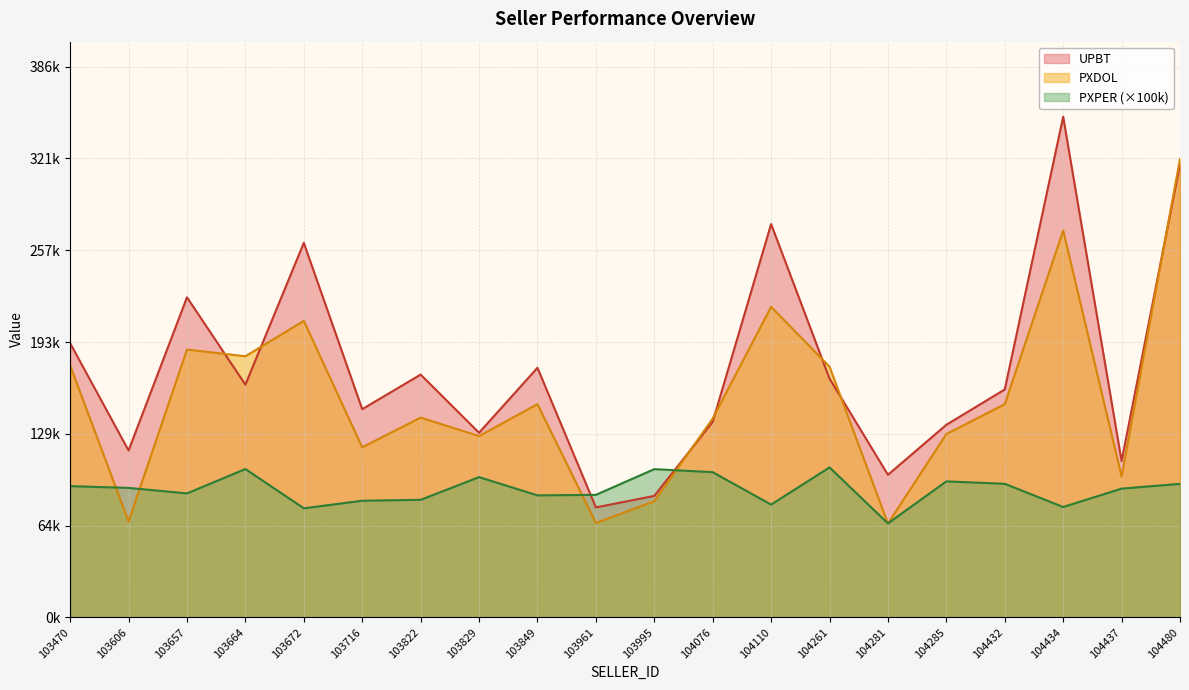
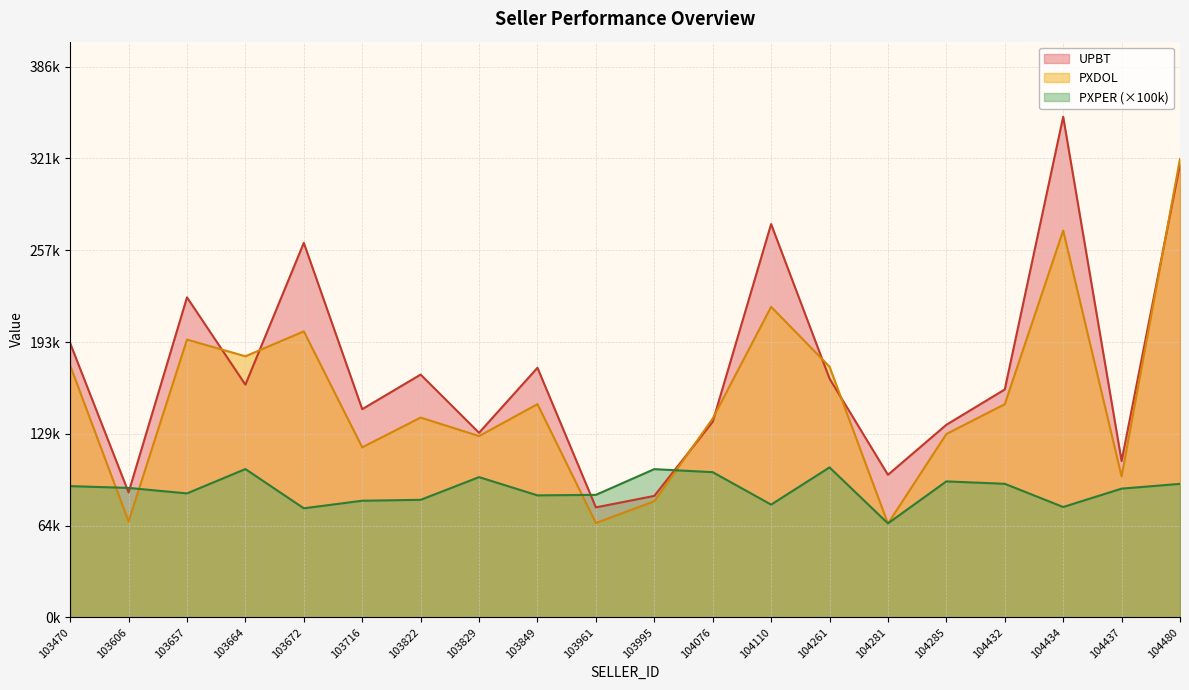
  {
    "UPBT": {
      "103470": 192000,
-     "103606": 117000,
+     "103606": 87000,
      "103657": 224000,
      "103664": 163000,
      "103672": 262000,
      "103716": 146000,
      "103822": 170000,
      "103829": 129000,
      "103849": 175000,
      "103961": 77000,
      "103995": 85000,
      "104076": 137000,
      "104110": 275000,
      "104261": 167000,
      "104281": 100000,
      "104285": 135000,
      "104432": 160000,
      "104434": 350000,
      "104437": 109000,
      "104480": 317000
    },
    "PXDOL": {
      "103470": 176000,
      "103606": 67000,
-     "103657": 187000,
+     "103657": 194000,
      "103664": 183000,
-     "103672": 208000,
+     "103672": 200000,
      "103716": 119000,
      "103822": 140000,
      "103829": 127000,
      "103849": 149000,
      "103961": 66000,
      "103995": 81000,
      "104076": 139000,
      "104110": 217000,
      "104261": 176000,
      "104285": 128000,
      "104432": 149000,
      "104434": 271000,
      "104437": 99000,
      "104480": 321000
    },
    "PXPER (×100k)": {
      "103470": 92000,
      "103606": 91000,
      "103657": 87000,
      "103664": 104000,
      "103672": 76000,
      "103716": 82000,
      "103822": 82000,
      "103829": 98000,
      "103849": 85000,
      "103961": 86000,
      "103995": 104000,
      "104076": 102000,
      "104110": 79000,
      "104261": 105000,
      "104285": 95000,
      "104432": 94000,
      "104434": 77000,
      "104437": 90000,
      "104480": 93000
    }
  }
